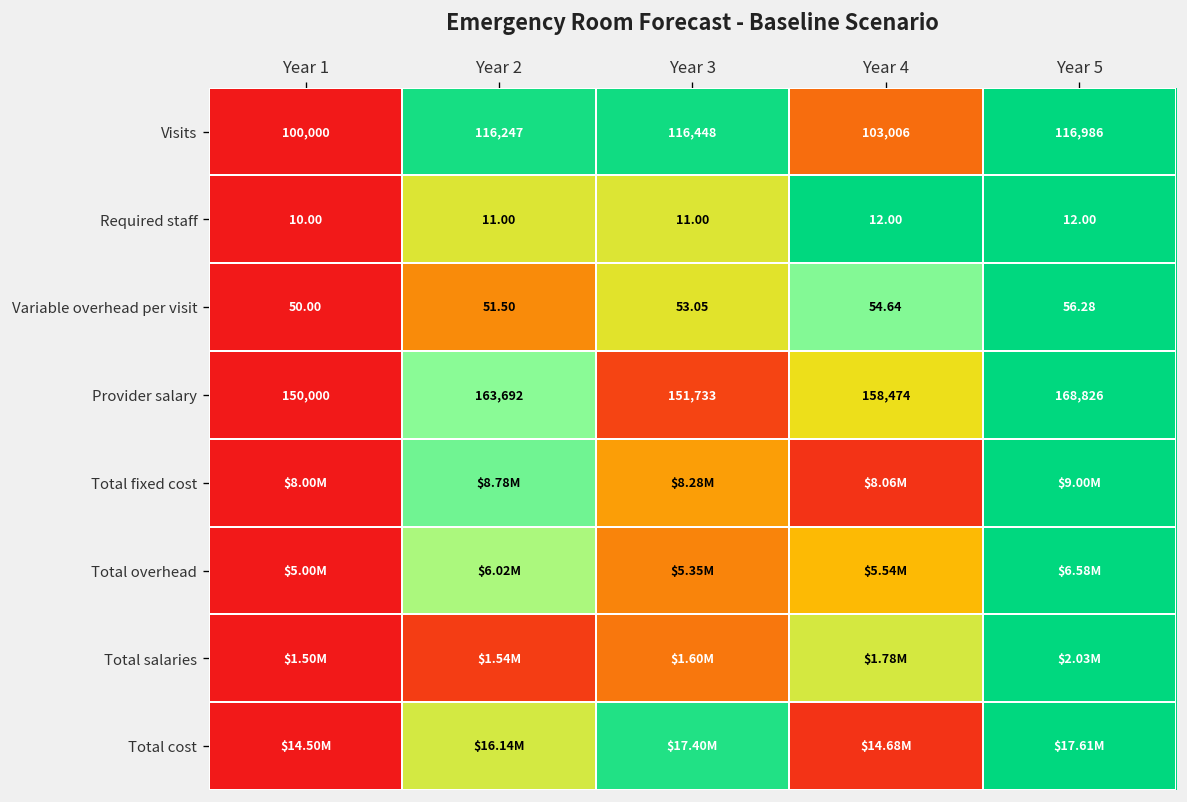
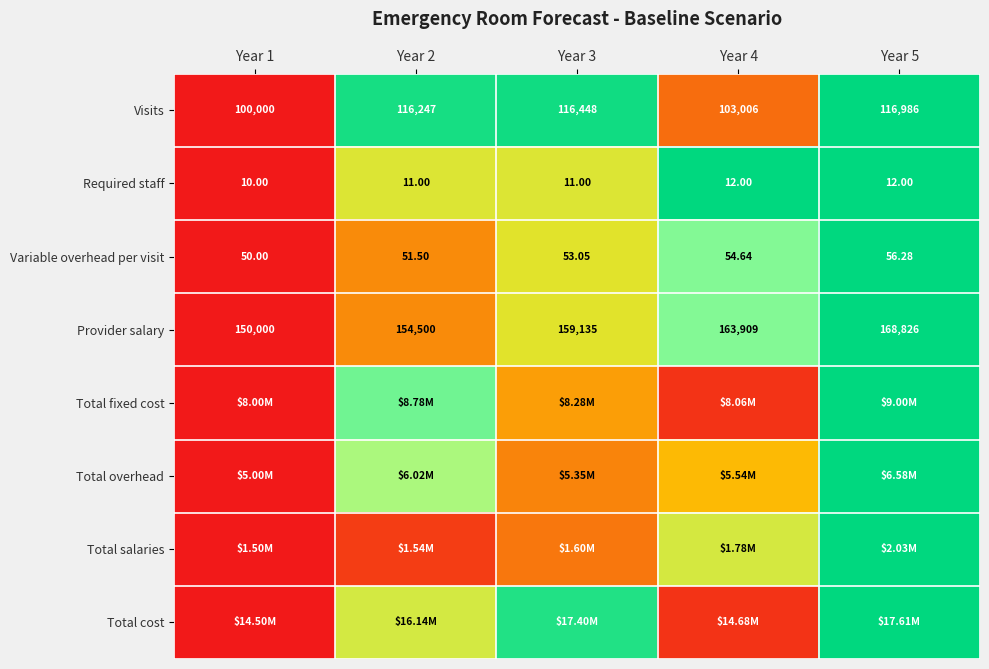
  {
    "Visits": {
      "Year 1": "100,000",
      "Year 2": "116,247",
      "Year 3": "116,448",
      "Year 4": "103,006",
      "Year 5": "116,986"
    },
    "Required staff": {
      "Year 1": "10.00",
      "Year 2": "11.00",
      "Year 3": "11.00",
      "Year 4": "12.00",
      "Year 5": "12.00"
    },
    "Variable overhead per visit": {
      "Year 1": "50.00",
      "Year 2": "51.50",
      "Year 3": "53.05",
      "Year 4": "54.64",
      "Year 5": "56.28"
    },
    "Provider salary": {
      "Year 1": "150,000",
-     "Year 2": "163,692",
-     "Year 3": "151,733",
-     "Year 4": "158,474",
+     "Year 2": "154,500",
+     "Year 3": "159,135",
+     "Year 4": "163,909",
      "Year 5": "168,826"
    },
    "Total fixed cost": {
      "Year 1": "$8.00M",
      "Year 2": "$8.78M",
      "Year 3": "$8.28M",
      "Year 4": "$8.06M",
      "Year 5": "$9.00M"
    },
    "Total overhead": {
      "Year 1": "$5.00M",
      "Year 2": "$6.02M",
      "Year 3": "$5.35M",
      "Year 4": "$5.54M",
      "Year 5": "$6.58M"
    },
    "Total salaries": {
      "Year 1": "$1.50M",
      "Year 2": "$1.54M",
      "Year 3": "$1.60M",
      "Year 4": "$1.78M",
      "Year 5": "$2.03M"
    },
    "Total cost": {
      "Year 1": "$14.50M",
      "Year 2": "$16.14M",
      "Year 3": "$17.40M",
      "Year 4": "$14.68M",
      "Year 5": "$17.61M"
    }
  }
